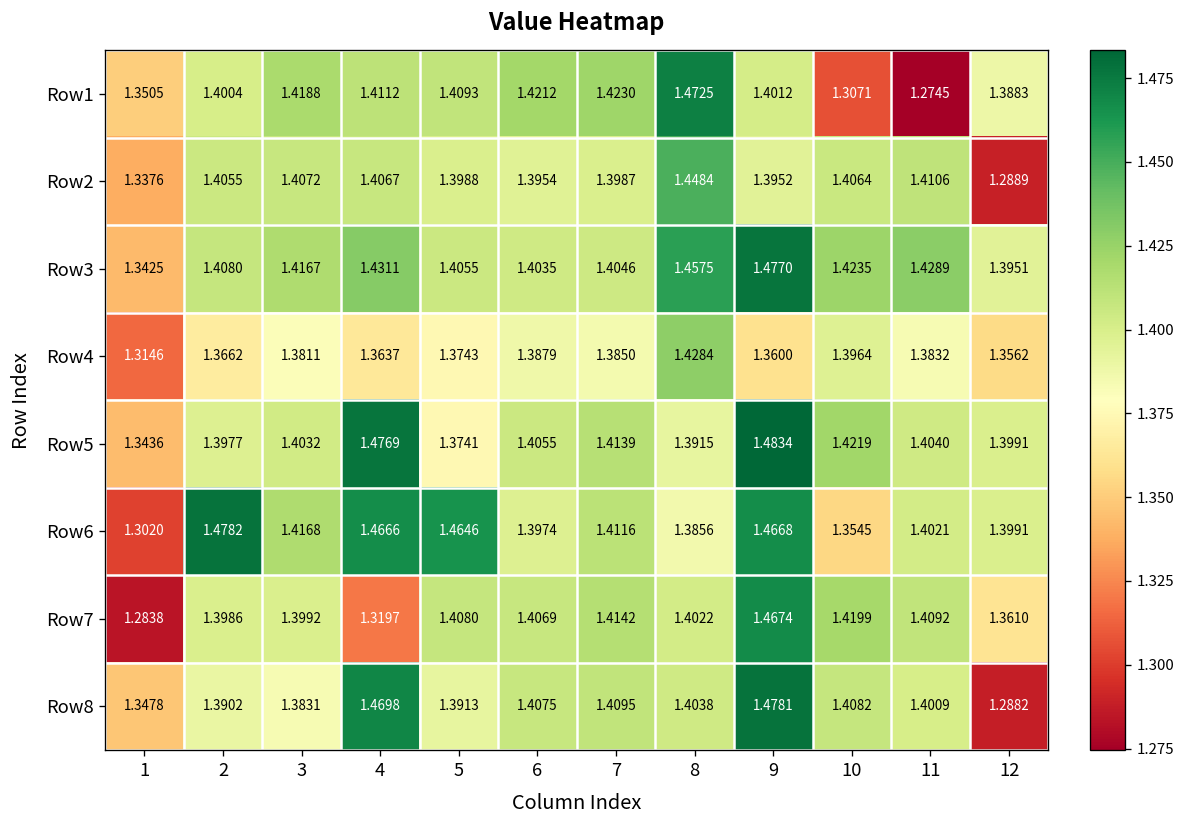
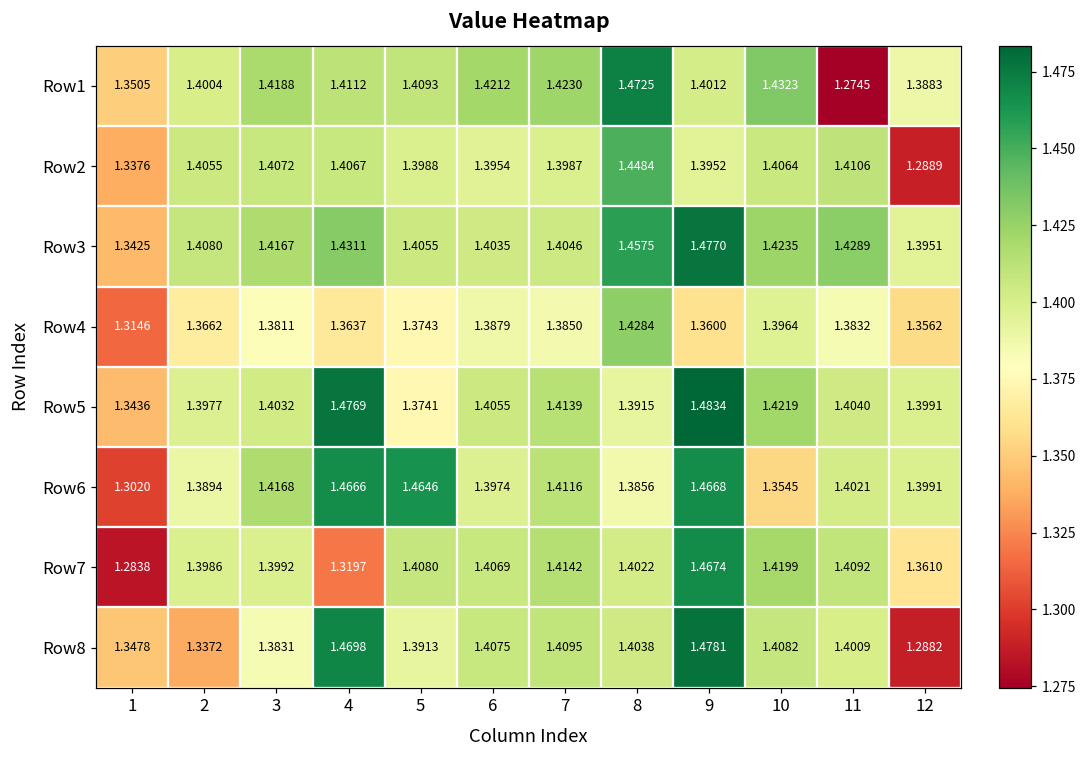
  {
    "Row1": {
      "1": 1.3505,
      "2": 1.4004,
      "3": 1.4188,
      "4": 1.4112,
      "5": 1.4093,
      "6": 1.4212,
      "7": 1.4230,
      "8": 1.4725,
      "9": 1.4012,
-     "10": 1.3071,
+     "10": 1.4323,
      "11": 1.2745,
      "12": 1.3883
    },
    "Row2": {
      "1": 1.3376,
      "2": 1.4055,
      "3": 1.4072,
      "4": 1.4067,
      "5": 1.3988,
      "6": 1.3954,
      "7": 1.3987,
      "8": 1.4484,
      "9": 1.3952,
      "10": 1.4064,
      "11": 1.4106,
      "12": 1.2889
    },
    "Row3": {
      "1": 1.3425,
      "2": 1.4080,
      "3": 1.4167,
      "4": 1.4311,
      "5": 1.4055,
      "6": 1.4035,
      "7": 1.4046,
      "8": 1.4575,
      "9": 1.4770,
      "10": 1.4235,
      "11": 1.4289,
      "12": 1.3951
    },
    "Row4": {
      "1": 1.3146,
      "2": 1.3662,
      "3": 1.3811,
      "4": 1.3637,
      "5": 1.3743,
      "6": 1.3879,
      "7": 1.3850,
      "8": 1.4284,
      "9": 1.3600,
      "10": 1.3964,
      "11": 1.3832,
      "12": 1.3562
    },
    "Row5": {
      "1": 1.3436,
      "2": 1.3977,
      "3": 1.4032,
      "4": 1.4769,
      "5": 1.3741,
      "6": 1.4055,
      "7": 1.4139,
      "8": 1.3915,
      "9": 1.4834,
      "10": 1.4219,
      "11": 1.4040,
      "12": 1.3991
    },
    "Row6": {
      "1": 1.3020,
-     "2": 1.4782,
+     "2": 1.3894,
      "3": 1.4168,
      "4": 1.4666,
      "5": 1.4646,
      "6": 1.3974,
      "7": 1.4116,
      "8": 1.3856,
      "9": 1.4668,
      "10": 1.3545,
      "11": 1.4021,
      "12": 1.3991
    },
    "Row7": {
      "1": 1.2838,
      "2": 1.3986,
      "3": 1.3992,
      "4": 1.3197,
      "5": 1.4080,
      "6": 1.4069,
      "7": 1.4142,
      "8": 1.4022,
      "9": 1.4674,
      "10": 1.4199,
      "11": 1.4092,
      "12": 1.3610
    },
    "Row8": {
      "1": 1.3478,
-     "2": 1.3902,
+     "2": 1.3372,
      "3": 1.3831,
      "4": 1.4698,
      "5": 1.3913,
      "6": 1.4075,
      "7": 1.4095,
      "8": 1.4038,
      "9": 1.4781,
      "10": 1.4082,
      "11": 1.4009,
      "12": 1.2882
    }
  }
